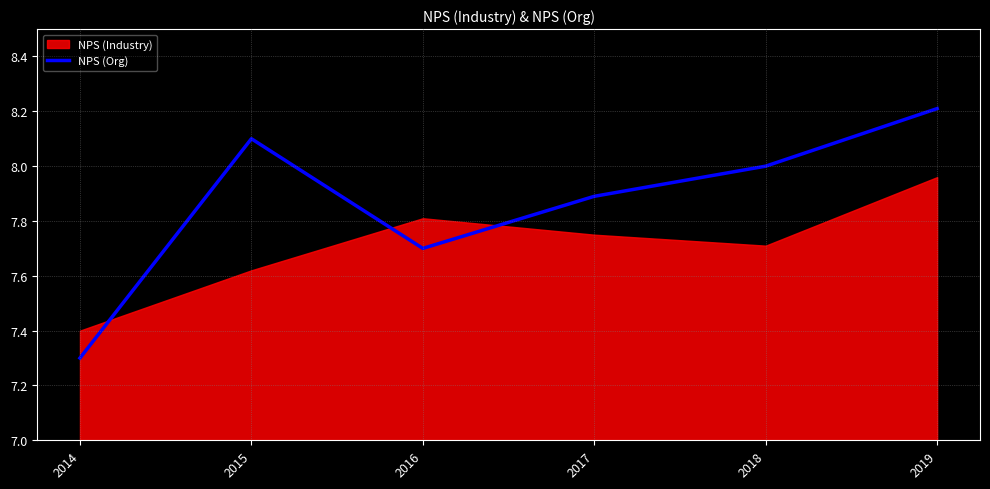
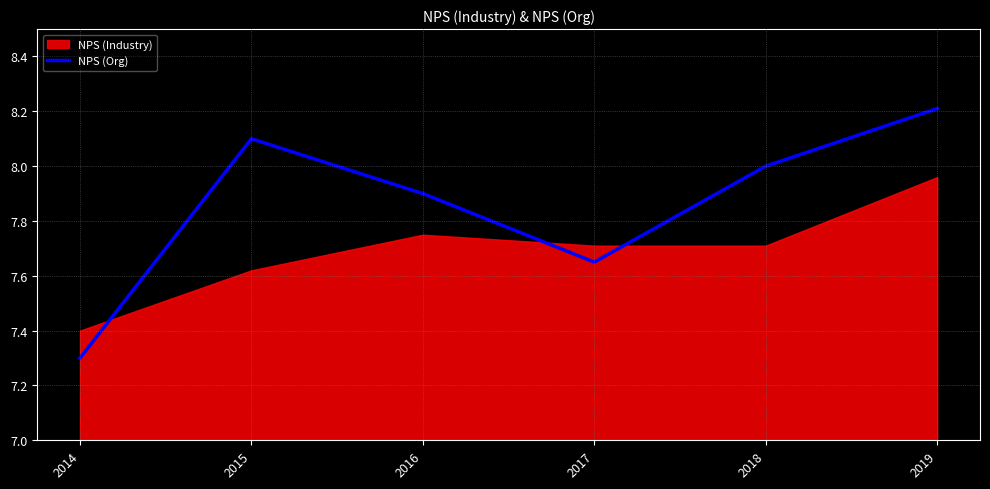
  {
    "NPS (Org)": {
      "2014": 7.30,
      "2015": 8.10,
-     "2016": 7.7,
-     "2017": 7.89,
+     "2016": 7.9,
+     "2017": 7.65,
      "2018": 8.00,
      "2019": 8.21
    },
    "NPS (Industry)": {
      "2014": 7.40,
      "2015": 7.62,
-     "2016": 7.81,
-     "2017": 7.75,
+     "2016": 7.75,
+     "2017": 7.71,
      "2018": 7.71,
      "2019": 7.96
    }
  }
